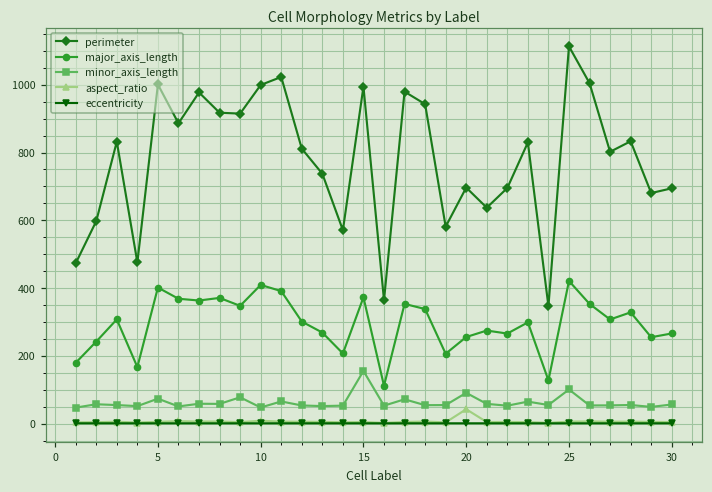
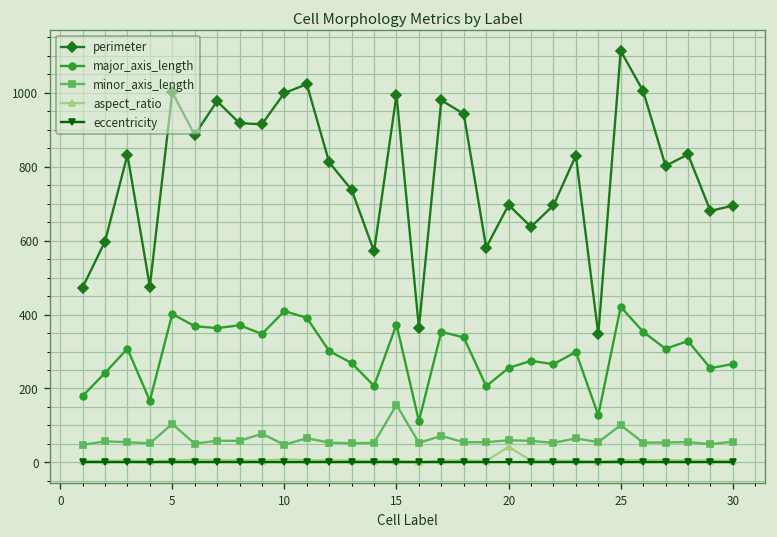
  {
    "minor_axis_length": {
-     "5": 70,
+     "5": 100,
      "10": 50,
      "15": 160,
-     "20": 90,
+     "20": 60,
      "25": 100,
      "30": 60
    },
    "aspect_ratio": {
      "20": 40
    }
  }
